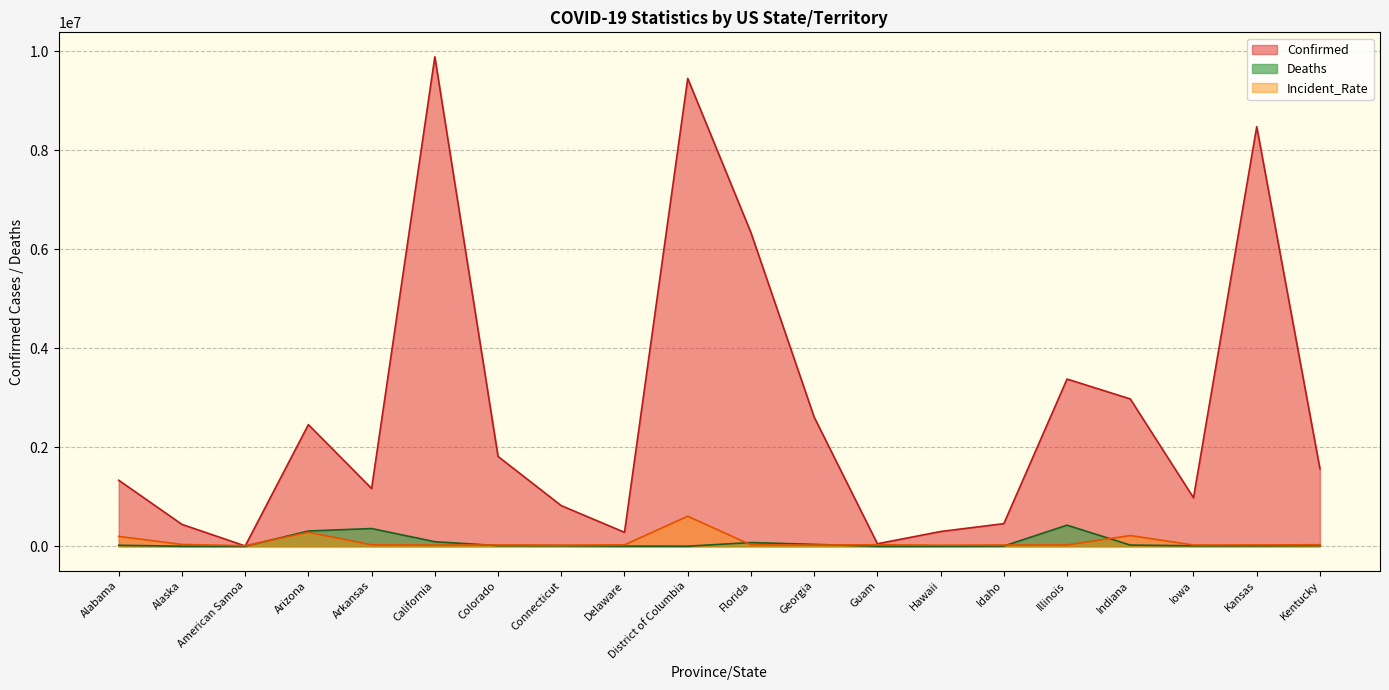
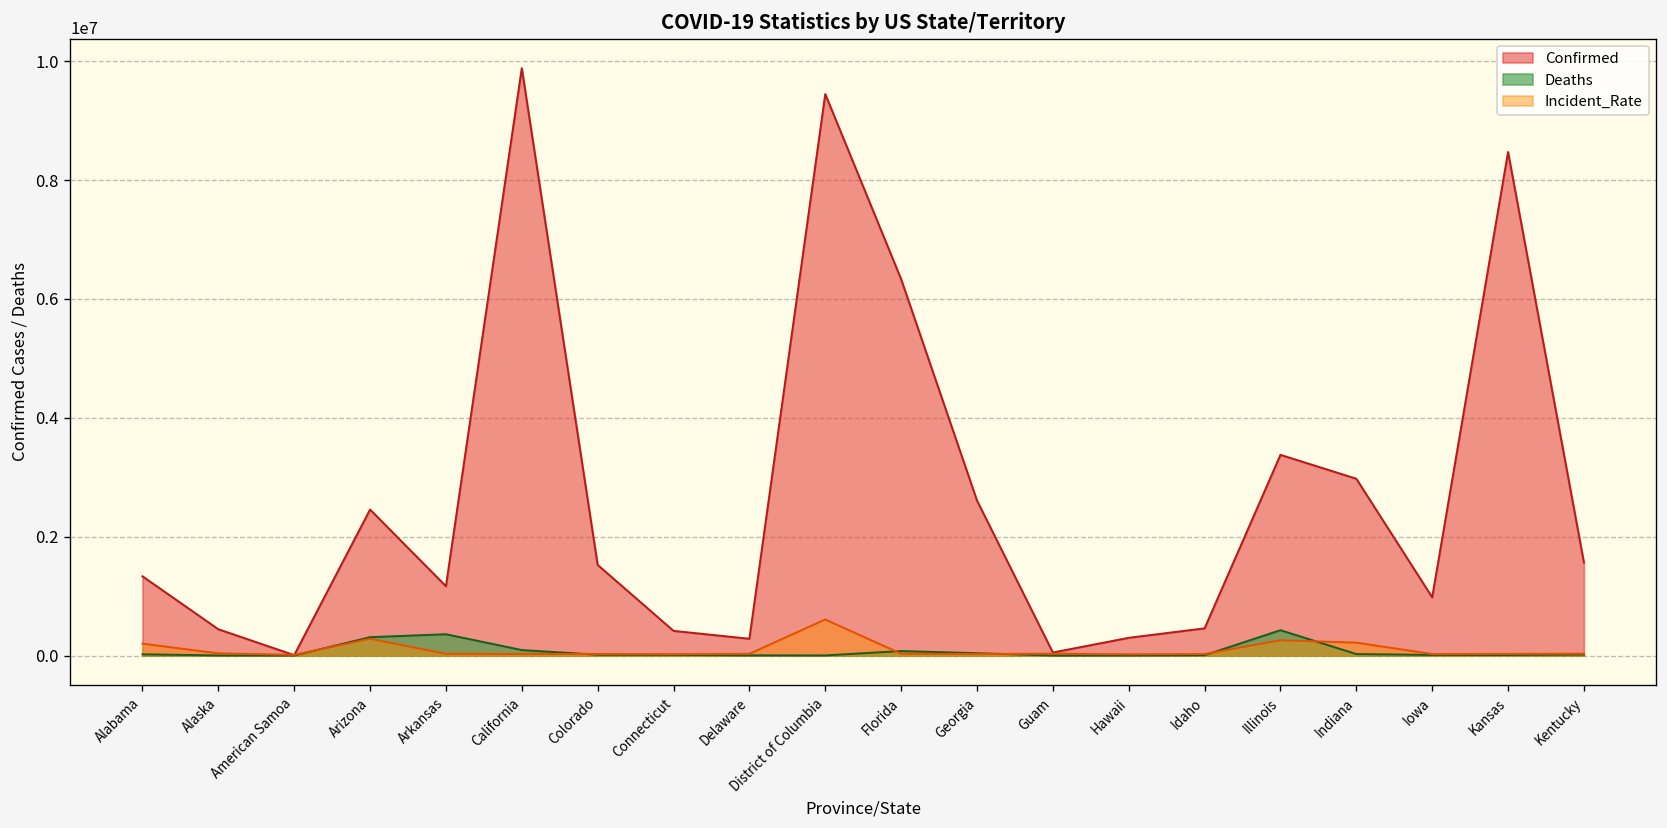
  {
    "Confirmed": {
      "Alabama": 1300000,
      "Alaska": 400000,
      "Arizona": 2500000,
      "Arkansas": 1200000,
      "California": 9900000,
-     "Colorado": 1800000,
-     "Connecticut": 800000,
+     "Colorado": 1500000,
+     "Connecticut": 400000,
      "Delaware": 300000,
      "District of Columbia": 9400000,
      "Florida": 6300000,
      "Georgia": 2600000,
      "Hawaii": 300000,
      "Idaho": 500000,
      "Illinois": 3400000,
      "Indiana": 3000000,
      "Iowa": 1000000,
      "Kansas": 8500000,
      "Kentucky": 1600000
    },
    "Deaths": {
      "Alabama": 0,
      "Arkansas": 400000,
      "California": 100000,
      "District of Columbia": 0,
      "Illinois": 400000,
      "Indiana": 0
    },
    "Incident_Rate": {
      "Alabama": 200000,
      "Arkansas": 0,
      "California": 0,
      "District of Columbia": 600000,
-     "Illinois": 0,
+     "Illinois": 300000,
      "Indiana": 200000
    }
  }
